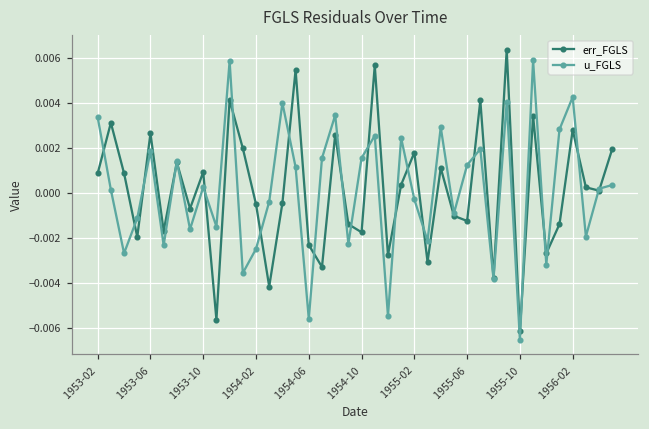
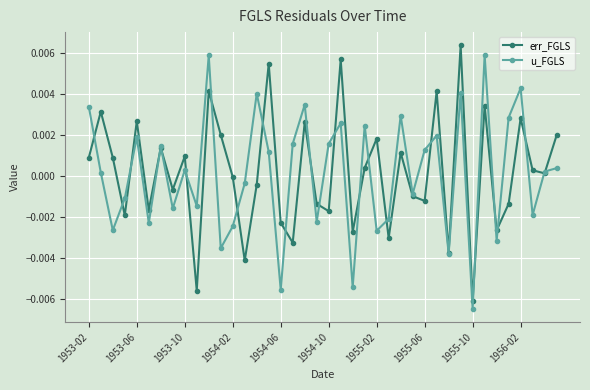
  {
    "err_FGLS": {
      "1953-02": 0.0009,
      "1953-06": 0.0027,
      "1953-10": 0.0009,
-     "1954-02": -0.0005,
+     "1954-02": -0.0001,
      "1954-06": -0.0023,
      "1954-10": -0.0017,
      "1955-02": 0.0018,
      "1955-06": -0.0012,
      "1955-10": -0.0061,
      "1956-02": 0.0028
    },
    "u_FGLS": {
      "1953-02": 0.0034,
      "1953-06": 0.0019,
      "1953-10": 0.0003,
      "1954-02": -0.0025,
      "1954-06": -0.0056,
      "1954-10": 0.0016,
-     "1955-02": -0.0003,
+     "1955-02": -0.0027,
      "1955-06": 0.0012,
      "1955-10": -0.0065,
      "1956-02": 0.0043
    }
  }
